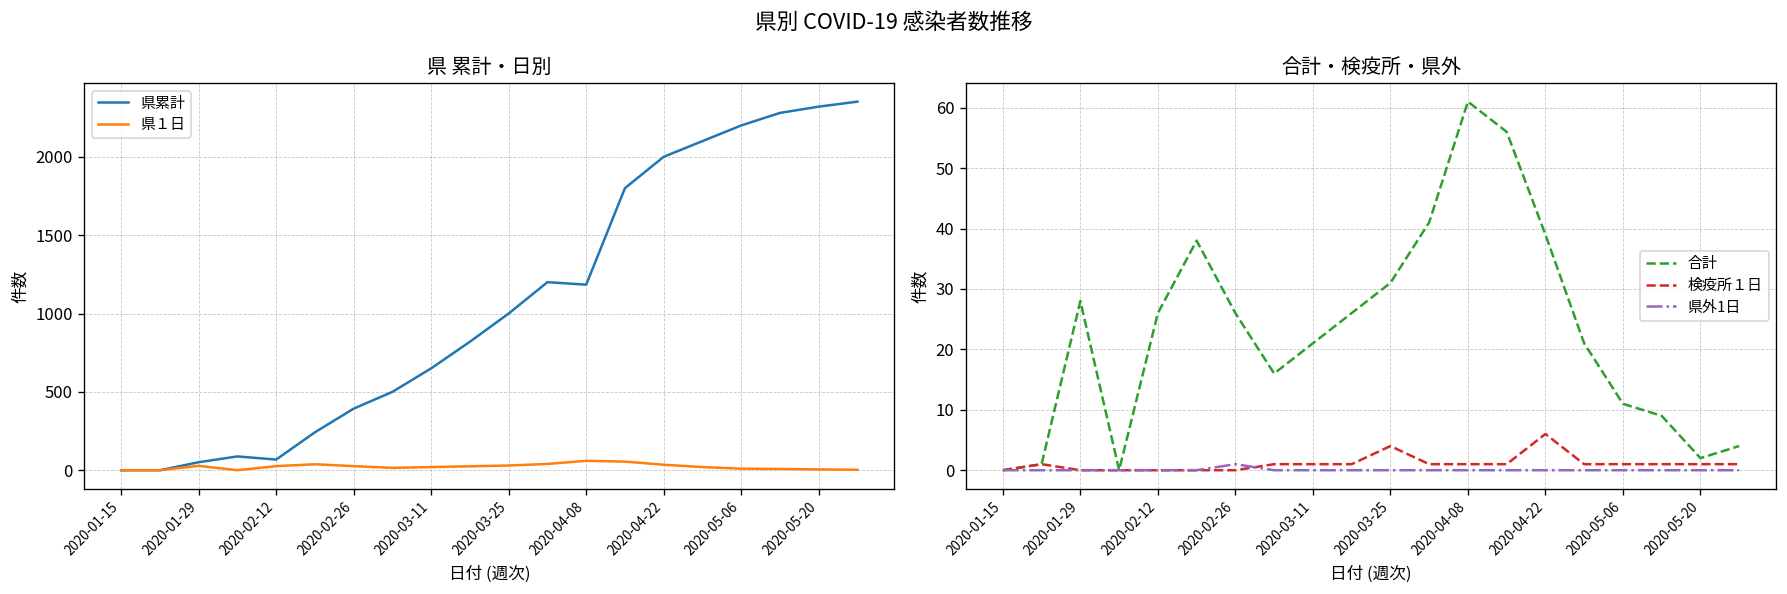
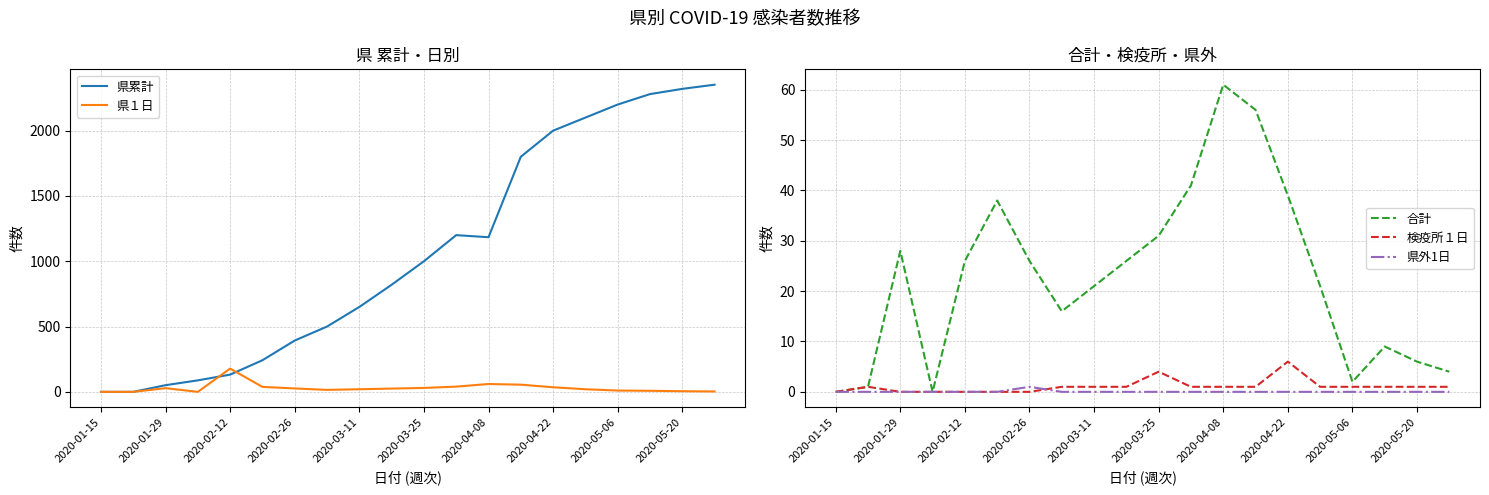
  {
    "県 累計・日別": {
      "県累計": {
        "2020-01-29": 50,
-       "2020-02-12": 70,
+       "2020-02-12": 130,
        "2020-02-26": 390,
        "2020-03-11": 650,
        "2020-03-25": 1000,
        "2020-04-08": 1180,
        "2020-04-22": 2000,
        "2020-05-06": 2200,
        "2020-05-20": 2320
      },
      "県１日": {
        "2020-01-29": 30,
-       "2020-02-12": 30,
+       "2020-02-12": 180,
        "2020-02-26": 30,
        "2020-03-11": 20,
        "2020-03-25": 30,
        "2020-04-08": 60,
        "2020-04-22": 40,
        "2020-05-06": 10,
        "2020-05-20": 10
      }
    },
    "合計・検疫所・県外": {
      "合計": {
        "2020-01-29": 28,
        "2020-02-12": 26,
        "2020-02-26": 26,
        "2020-03-11": 21,
        "2020-03-25": 31,
        "2020-04-08": 61,
        "2020-04-22": 39,
-       "2020-05-06": 11,
-       "2020-05-20": 2
+       "2020-05-06": 2,
+       "2020-05-20": 6
      },
      "検疫所１日": {
        "2020-02-26": 0,
        "2020-03-11": 1,
        "2020-03-25": 4,
        "2020-04-08": 1,
        "2020-04-22": 6,
        "2020-05-06": 1,
        "2020-05-20": 1
      },
      "県外1日": {
        "2020-02-26": 1,
        "2020-03-11": 0,
        "2020-03-25": 0,
        "2020-04-08": 0,
        "2020-04-22": 0,
        "2020-05-06": 0,
        "2020-05-20": 0
      }
    }
  }
